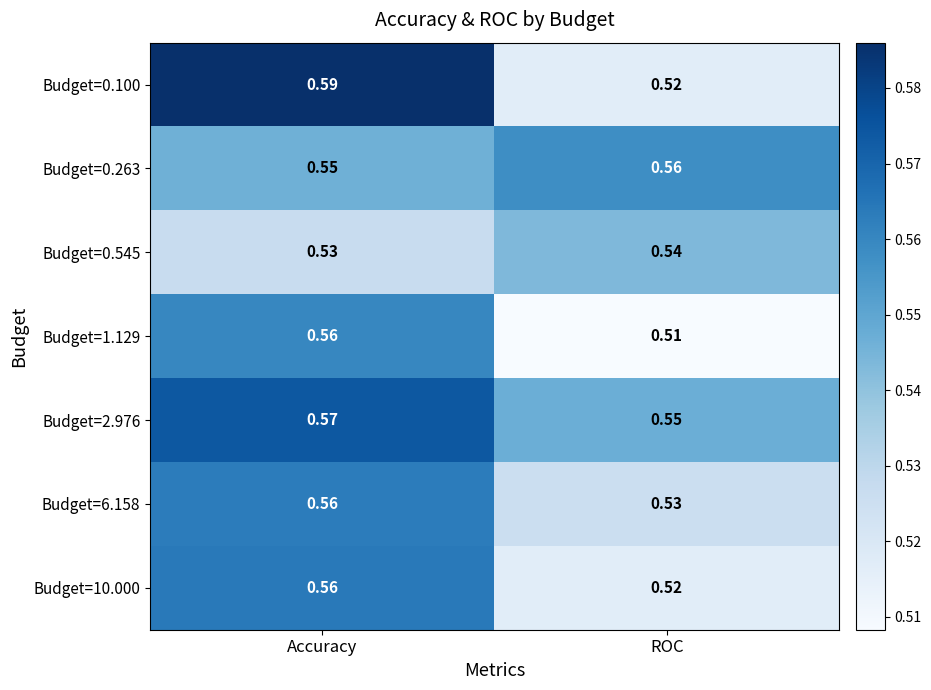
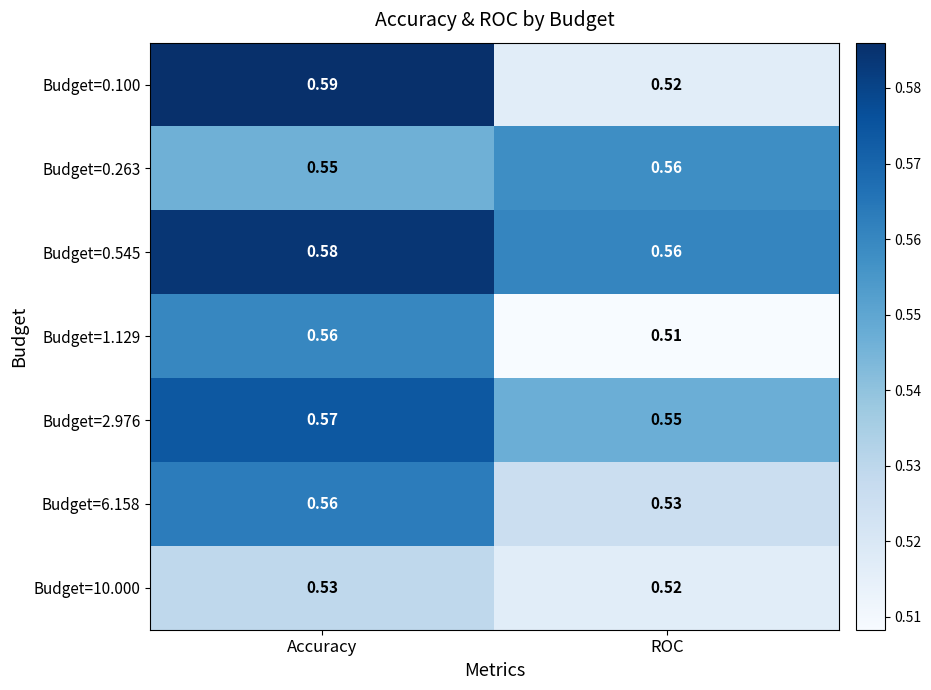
  {
    "Budget=0.100": {
      "Accuracy": 0.59,
      "ROC": 0.52
    },
    "Budget=0.263": {
      "Accuracy": 0.55,
      "ROC": 0.56
    },
    "Budget=0.545": {
-     "Accuracy": 0.53,
-     "ROC": 0.54
+     "Accuracy": 0.58,
+     "ROC": 0.56
    },
    "Budget=1.129": {
      "Accuracy": 0.56,
      "ROC": 0.51
    },
    "Budget=2.976": {
      "Accuracy": 0.57,
      "ROC": 0.55
    },
    "Budget=6.158": {
      "Accuracy": 0.56,
      "ROC": 0.53
    },
    "Budget=10.000": {
-     "Accuracy": 0.56,
+     "Accuracy": 0.53,
      "ROC": 0.52
    }
  }
